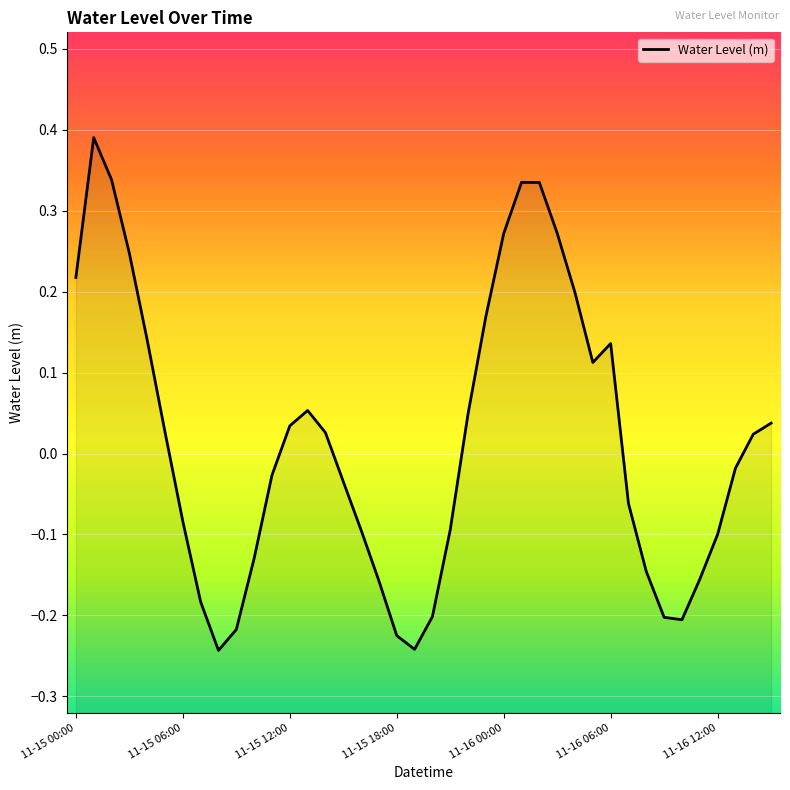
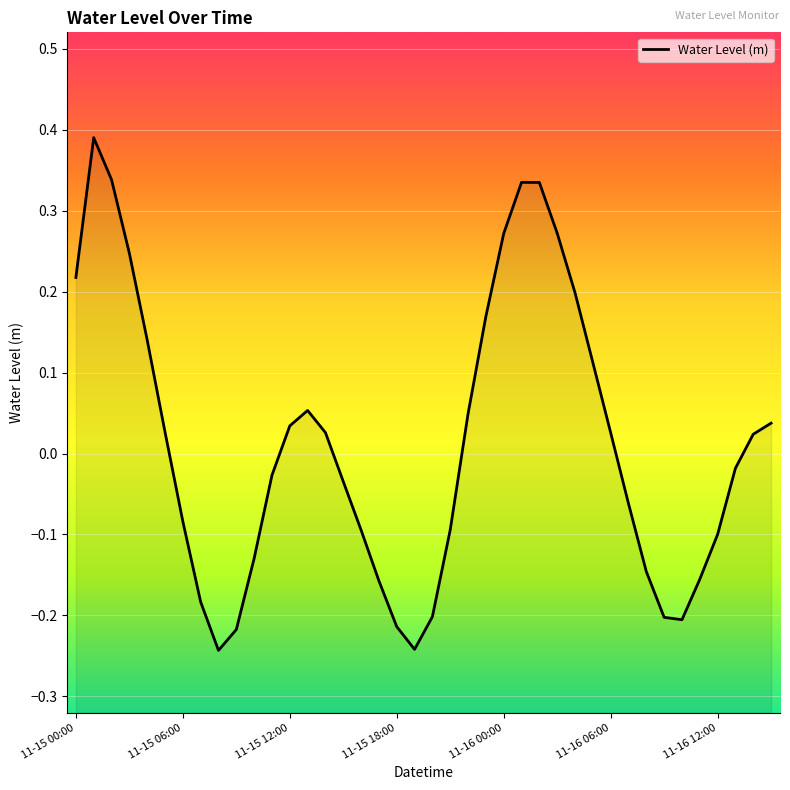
  {
    "11-15 00:00": 0.22,
    "11-15 06:00": -0.08,
    "11-15 12:00": 0.03,
-   "11-15 18:00": -0.22,
+   "11-15 18:00": -0.21,
    "11-16 00:00": 0.27,
-   "11-16 06:00": 0.14,
+   "11-16 06:00": 0.03,
    "11-16 12:00": -0.10
  }
